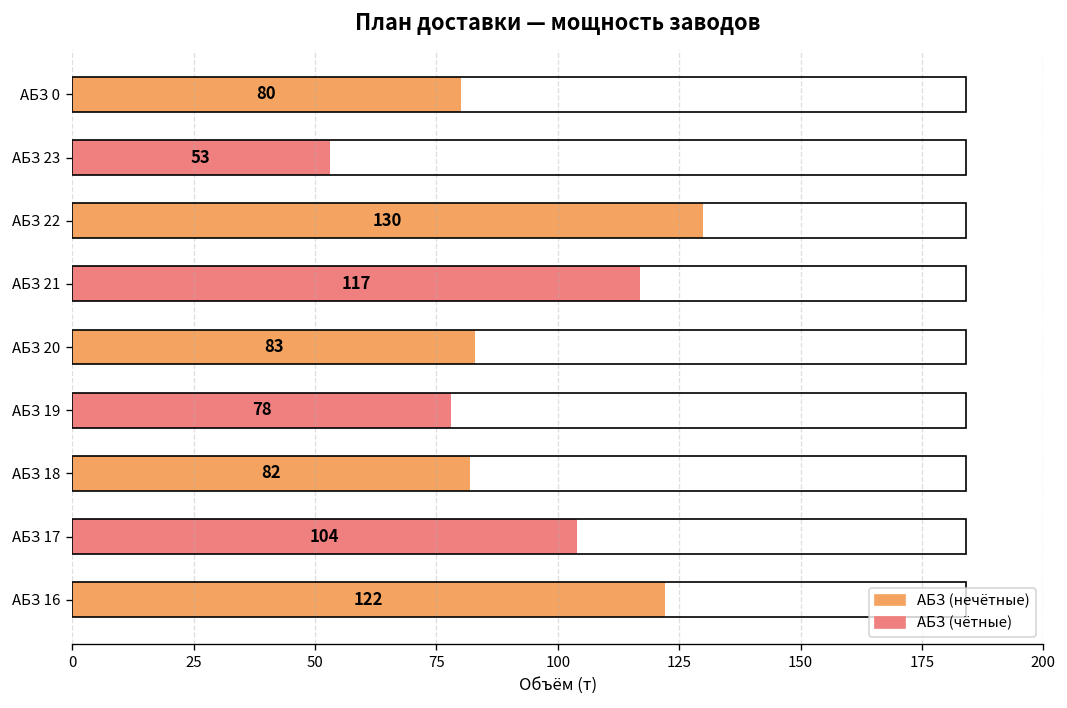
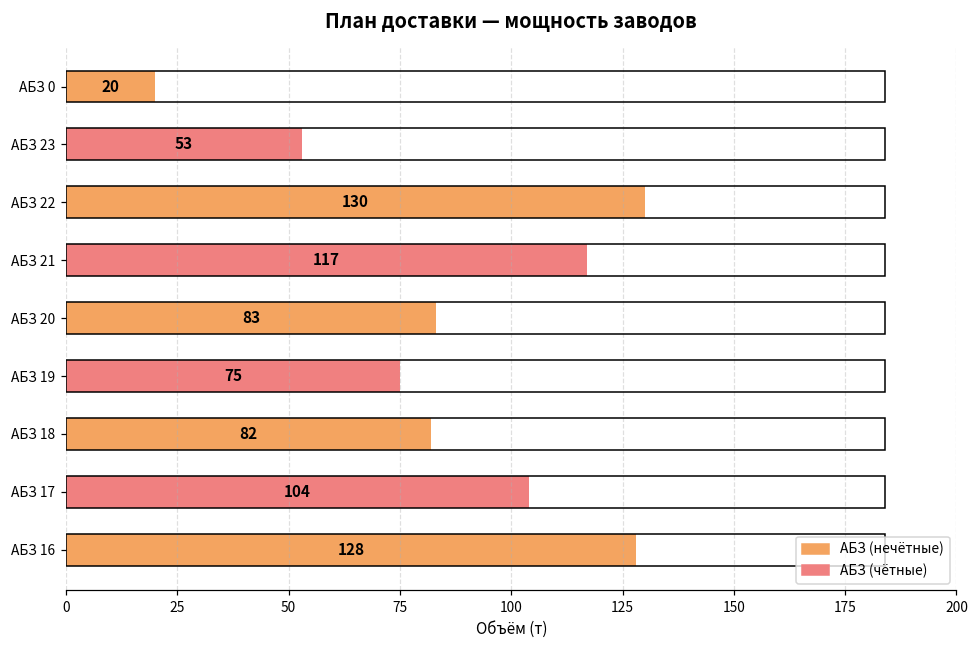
  {
-   "АБЗ 0": 80,
+   "АБЗ 0": 20,
    "АБЗ 23": 53,
    "АБЗ 22": 130,
    "АБЗ 21": 117,
    "АБЗ 20": 83,
-   "АБЗ 19": 78,
+   "АБЗ 19": 75,
    "АБЗ 18": 82,
    "АБЗ 17": 104,
-   "АБЗ 16": 122
+   "АБЗ 16": 128
  }
